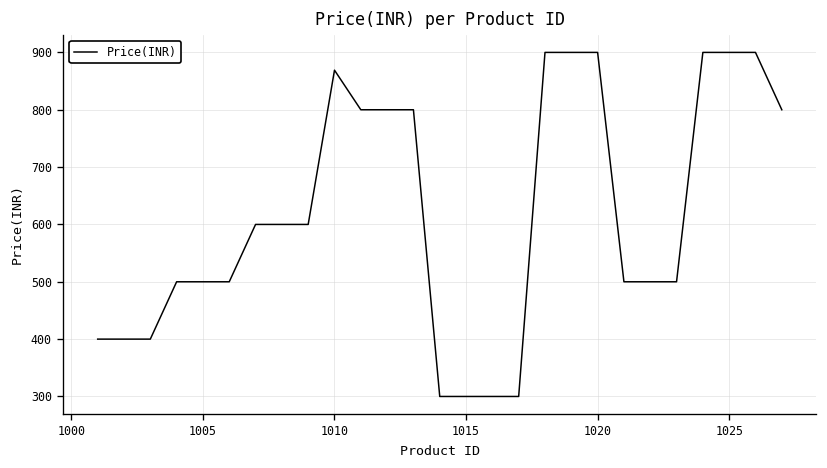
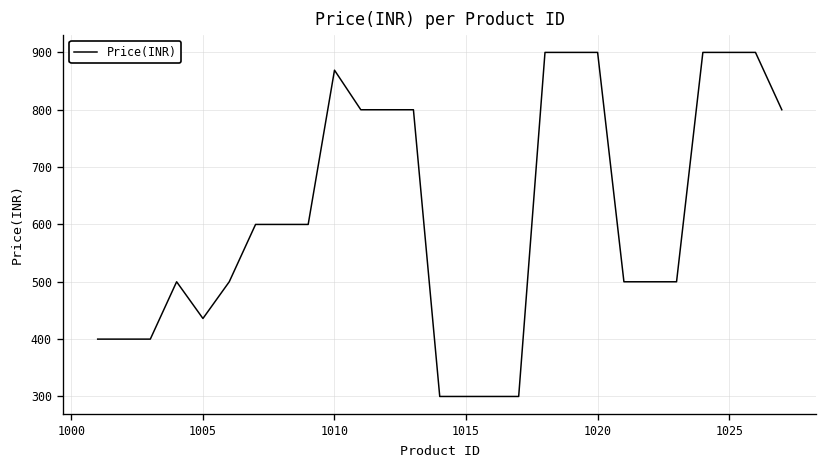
  {
-   "1005": 500,
+   "1005": 440,
    "1010": 870,
    "1015": 300,
    "1020": 900,
    "1025": 900
  }
